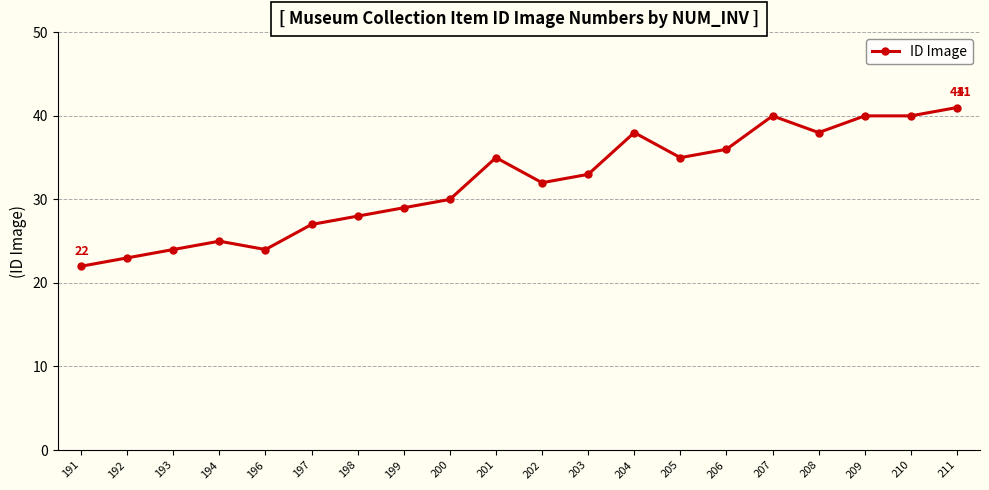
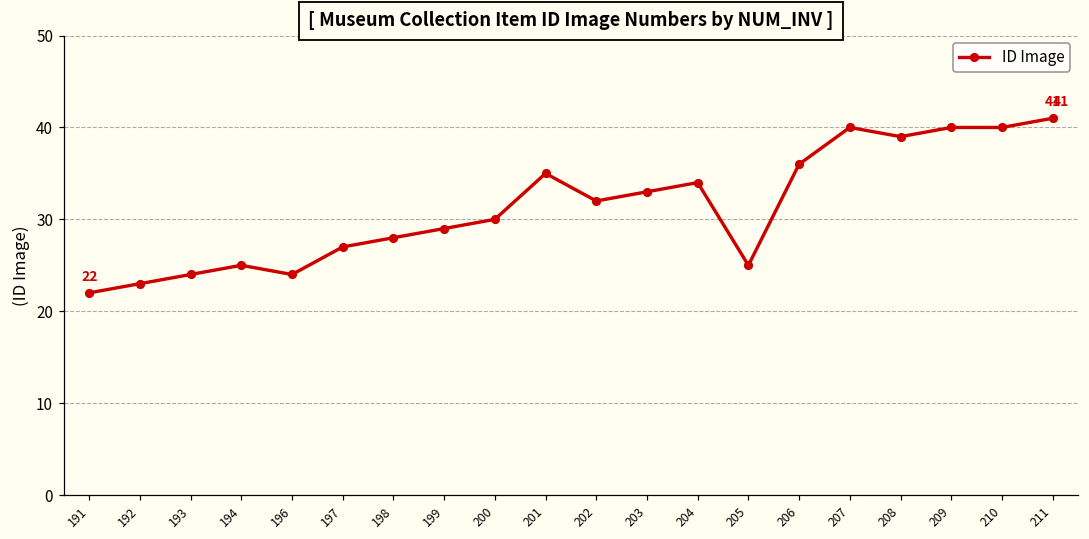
  {
    "192": 23,
    "193": 24,
    "194": 25,
    "196": 24,
    "197": 27,
    "198": 28,
    "199": 29,
    "200": 30,
    "201": 35,
    "202": 32,
    "203": 33,
-   "204": 38,
-   "205": 35,
+   "204": 34,
+   "205": 25,
    "206": 36,
    "207": 40,
-   "208": 38,
+   "208": 39,
    "209": 40,
    "210": 40
  }
